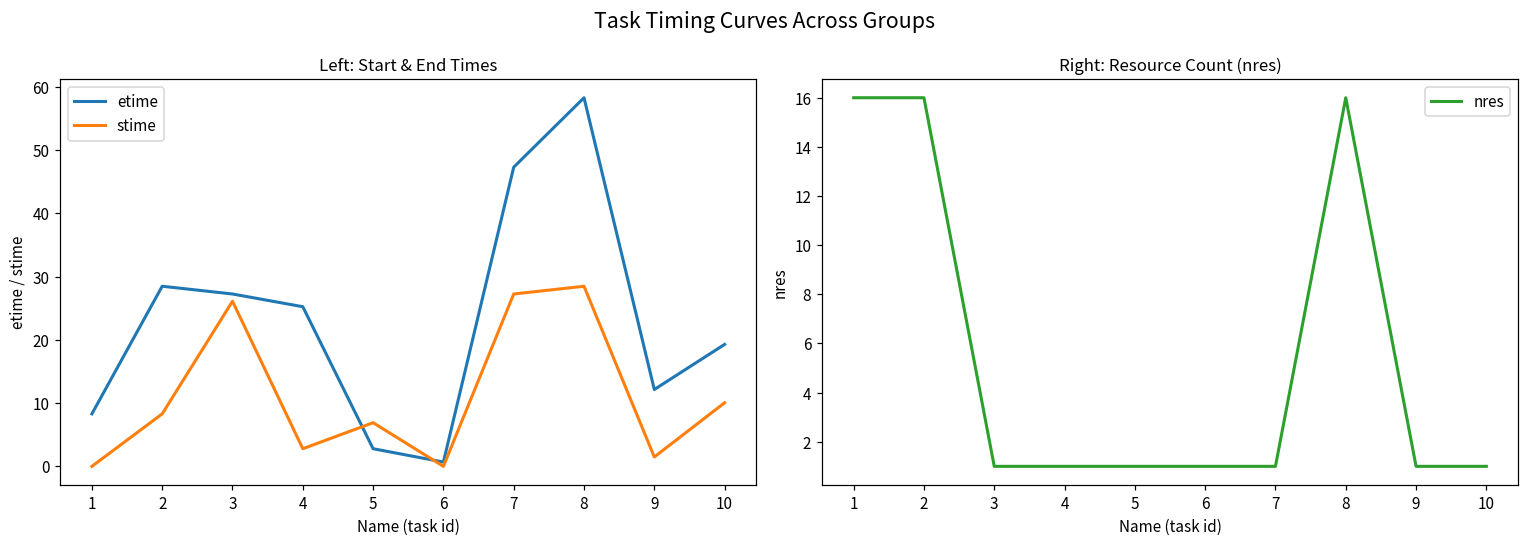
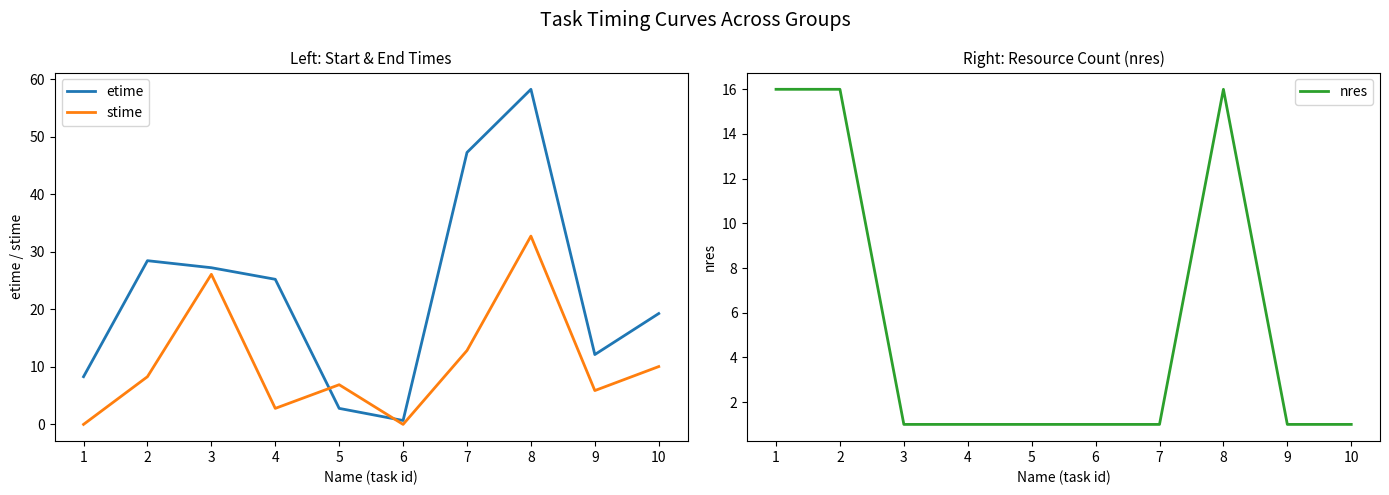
  {
    "Left: Start & End Times": {
      "etime": {
        "1": 8,
        "2": 28,
        "3": 27,
        "4": 25,
        "5": 3,
        "6": 1,
        "7": 47,
        "8": 58,
        "9": 12,
        "10": 19
      },
      "stime": {
        "1": 0,
        "2": 8,
        "3": 26,
        "4": 3,
        "5": 7,
        "6": 0,
-       "7": 27,
-       "8": 28,
-       "9": 1,
+       "7": 13,
+       "8": 33,
+       "9": 6,
        "10": 10
      }
    },
    "Right: Resource Count (nres)": {
      "1": 16.0,
      "2": 16.0,
      "3": 1.0,
      "4": 1.0,
      "5": 1.0,
      "6": 1.0,
      "7": 1.0,
      "8": 16.0,
      "9": 1.0,
      "10": 1.0
    }
  }
